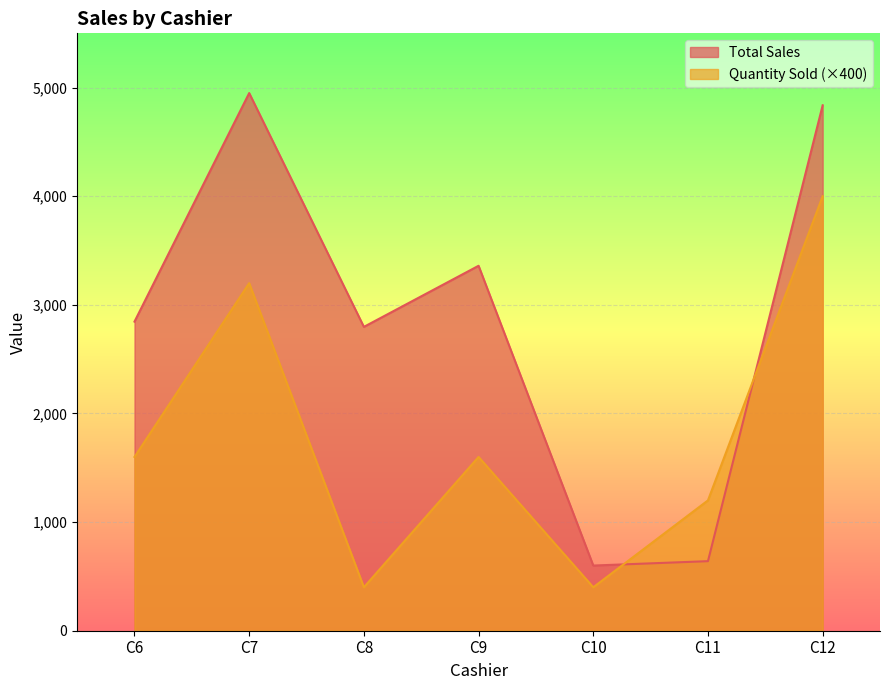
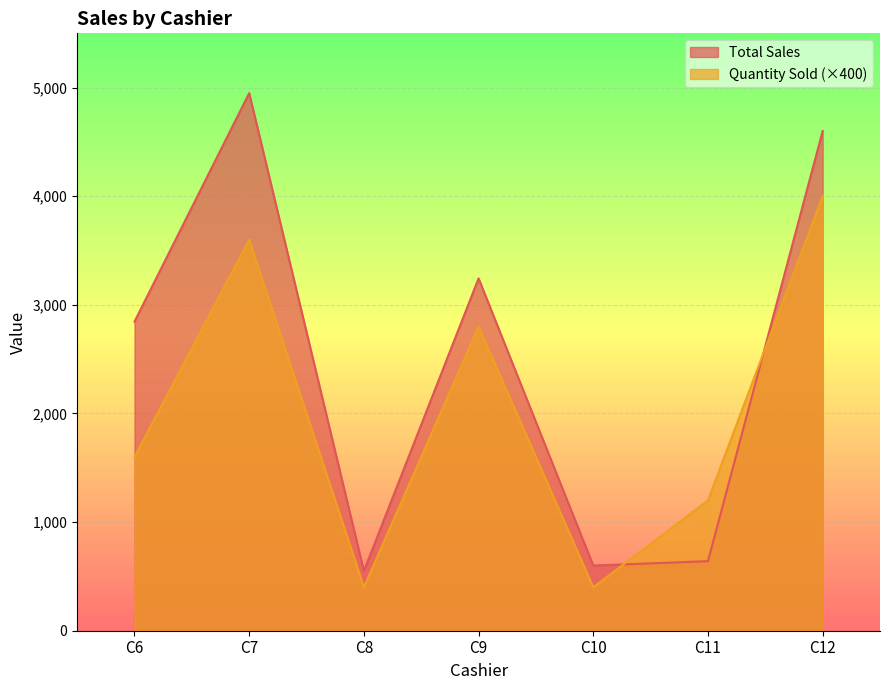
  {
    "Total Sales": {
      "C6": "2,850",
      "C7": "4,950",
-     "C8": "2,800",
-     "C9": "3,360",
+     "C8": "550",
+     "C9": "3,240",
      "C10": "600",
      "C11": "640",
-     "C12": "4,840"
+     "C12": "4,600"
    },
    "Quantity Sold (×400)": {
      "C6": "1,600",
-     "C7": "3,200",
+     "C7": "3,600",
      "C8": "400",
-     "C9": "1,600",
+     "C9": "2,800",
      "C10": "400",
      "C11": "1,200",
      "C12": "4,000"
    }
  }
